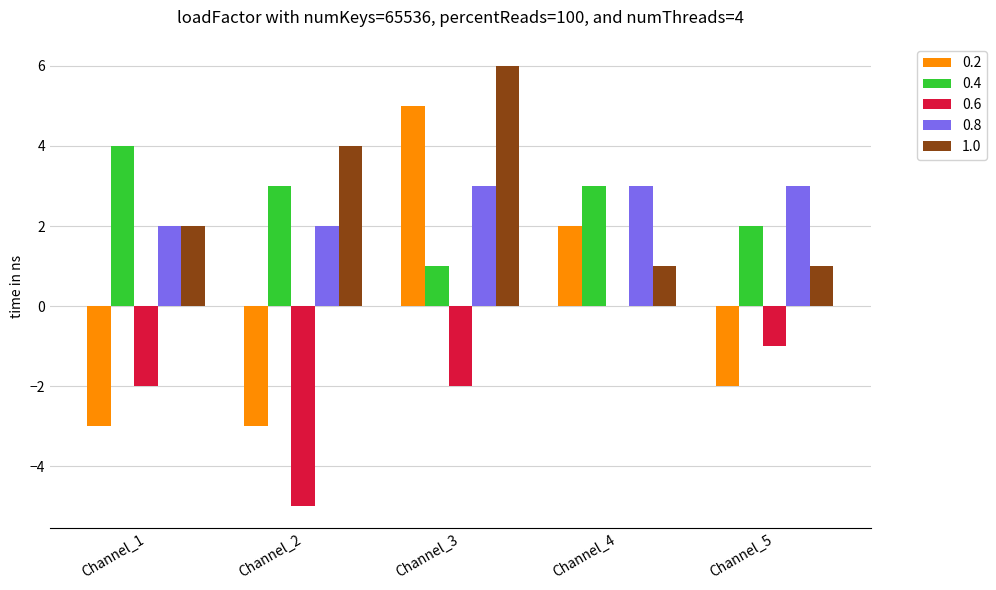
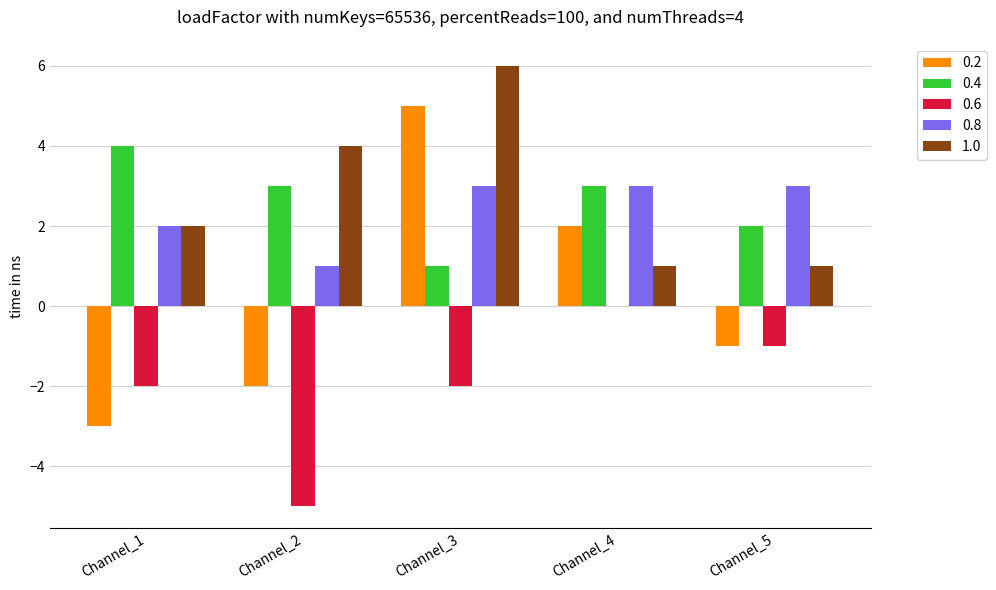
  {
    "0.2": {
      "Channel_1": -3,
-     "Channel_2": -3,
+     "Channel_2": -2,
      "Channel_3": 5,
      "Channel_4": 2,
-     "Channel_5": -2
+     "Channel_5": -1
    },
    "0.4": {
      "Channel_1": 4,
      "Channel_2": 3,
      "Channel_3": 1,
      "Channel_4": 3,
      "Channel_5": 2
    },
    "0.6": {
      "Channel_1": -2,
      "Channel_2": -5,
      "Channel_3": -2,
      "Channel_4": 0,
      "Channel_5": -1
    },
    "0.8": {
      "Channel_1": 2,
-     "Channel_2": 2,
+     "Channel_2": 1,
      "Channel_3": 3,
      "Channel_4": 3,
      "Channel_5": 3
    },
    "1.0": {
      "Channel_1": 2,
      "Channel_2": 4,
      "Channel_3": 6,
      "Channel_4": 1,
      "Channel_5": 1
    }
  }
